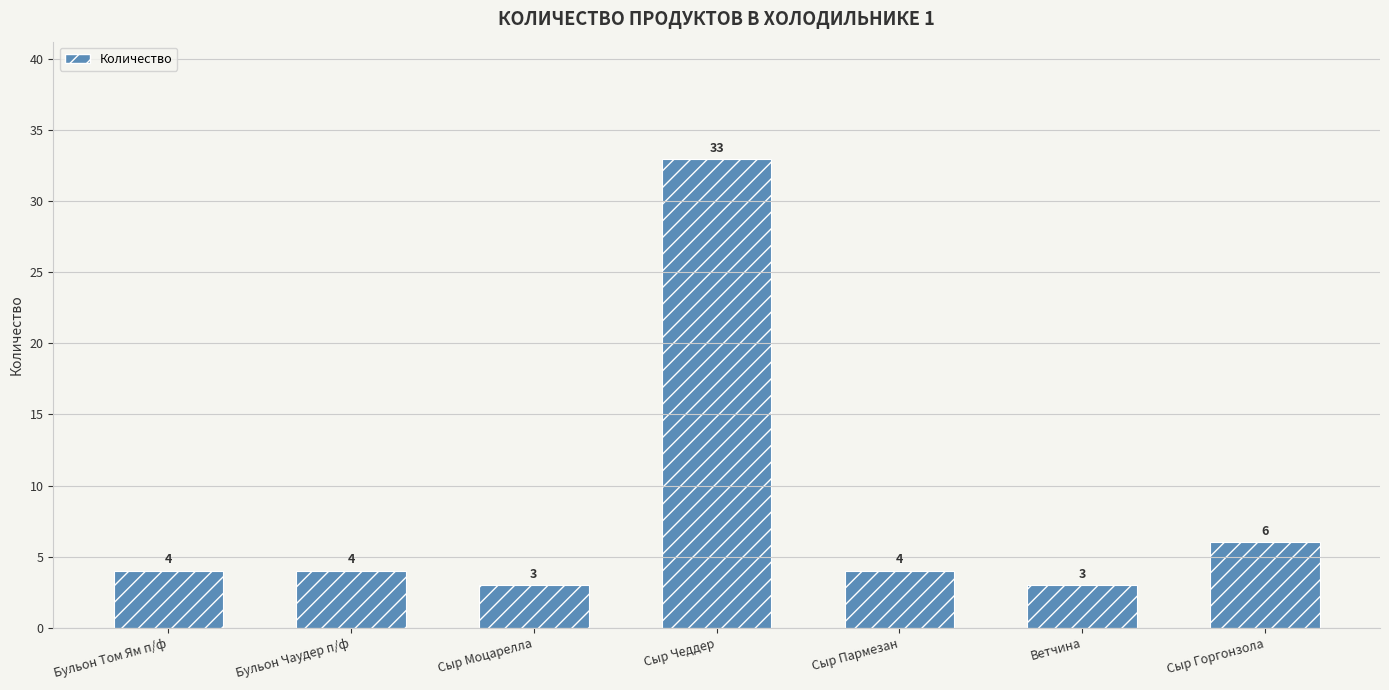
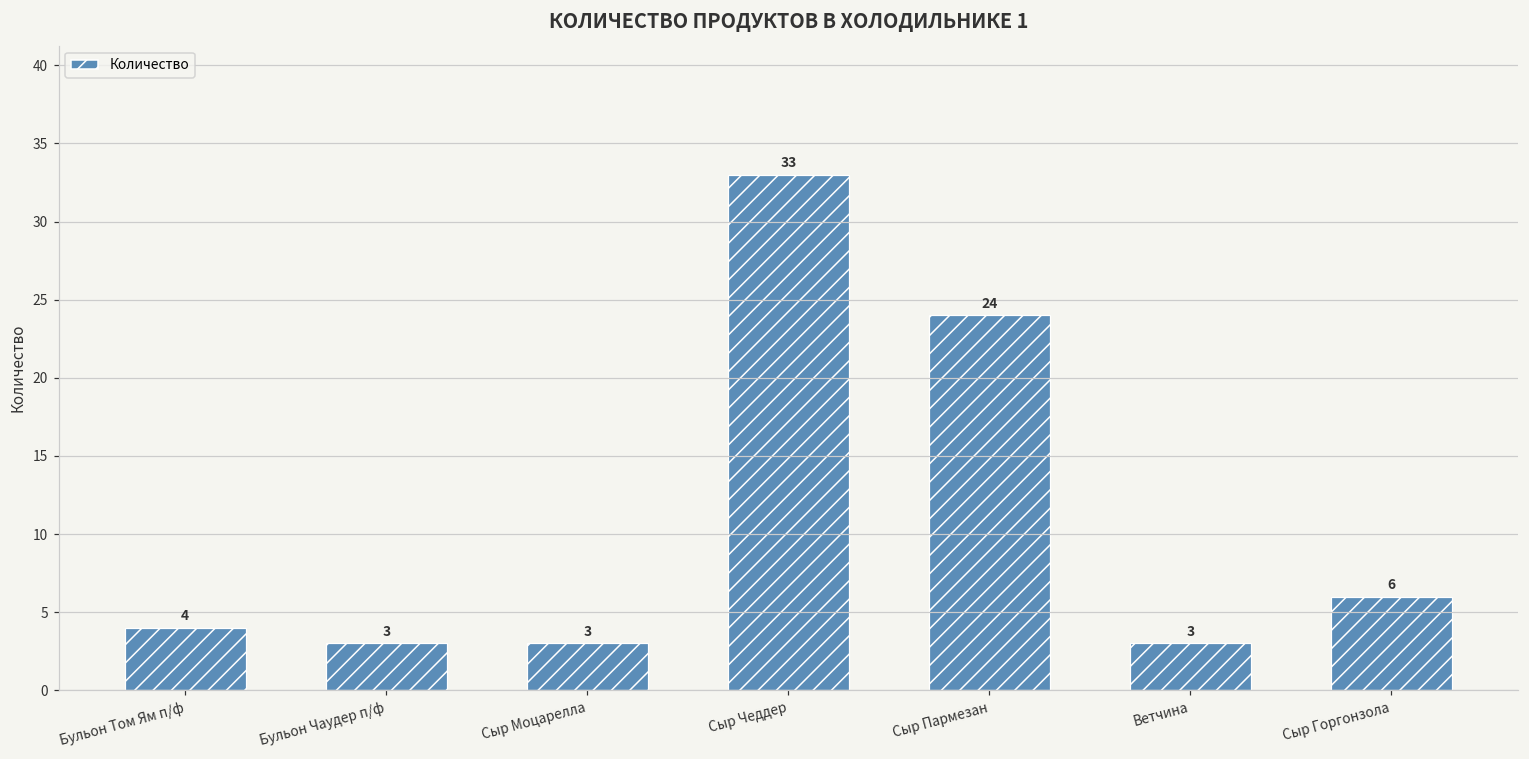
  {
    "Бульон Том Ям п/ф": 4,
-   "Бульон Чаудер п/ф": 4,
+   "Бульон Чаудер п/ф": 3,
    "Сыр Моцарелла": 3,
    "Сыр Чеддер": 33,
-   "Сыр Пармезан": 4,
+   "Сыр Пармезан": 24,
    "Ветчина": 3,
    "Сыр Горгонзола": 6
  }
